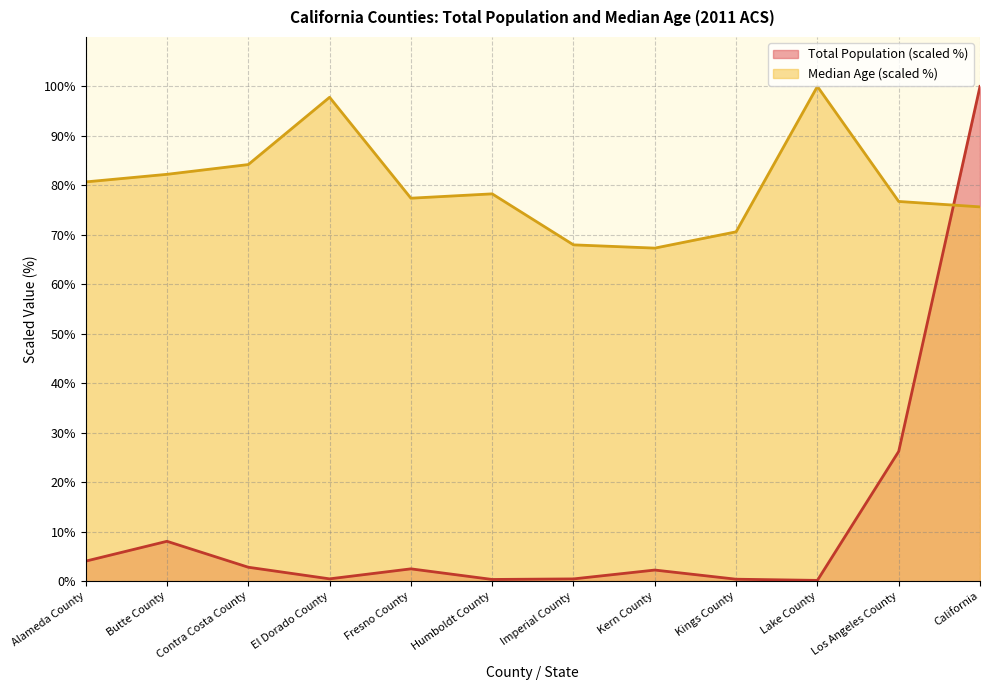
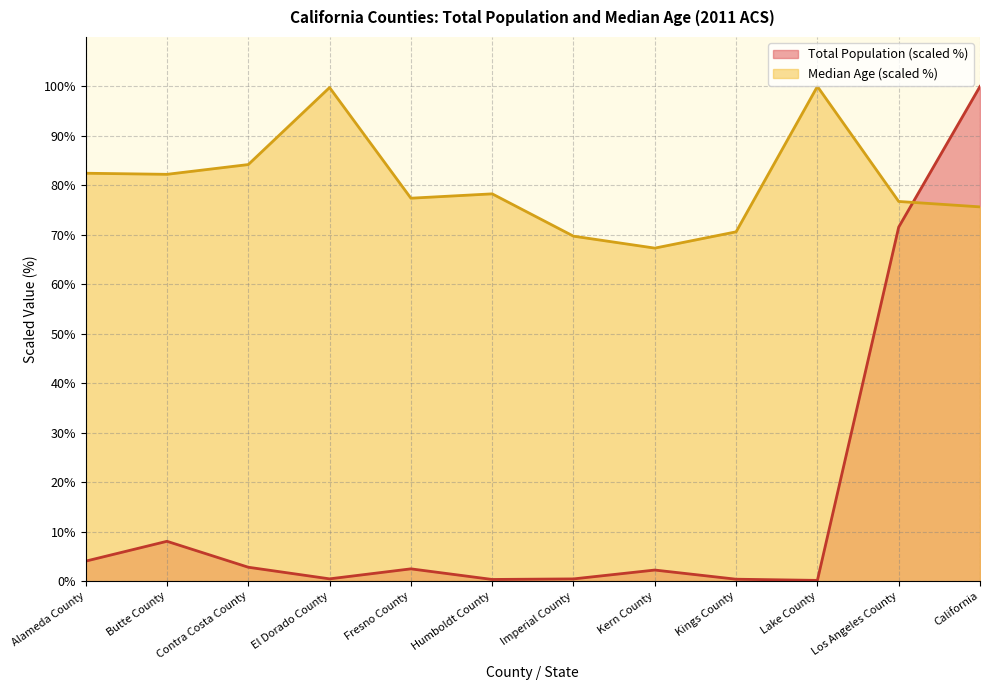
  {
    "Total Population (scaled %)": {
      "Alameda County": "4%",
      "Butte County": "8%",
      "Contra Costa County": "3%",
      "El Dorado County": "0%",
      "Fresno County": "3%",
      "Humboldt County": "0%",
      "Imperial County": "0%",
      "Kern County": "2%",
      "Kings County": "0%",
      "Lake County": "0%",
-     "Los Angeles County": "26%",
+     "Los Angeles County": "72%",
      "California": "100%"
    },
    "Median Age (scaled %)": {
-     "Alameda County": "81%",
+     "Alameda County": "82%",
      "Butte County": "82%",
      "Contra Costa County": "84%",
-     "El Dorado County": "98%",
+     "El Dorado County": "100%",
      "Fresno County": "77%",
      "Humboldt County": "78%",
-     "Imperial County": "68%",
+     "Imperial County": "70%",
      "Kern County": "67%",
      "Kings County": "71%",
      "Lake County": "100%",
      "Los Angeles County": "77%",
      "California": "76%"
    }
  }
